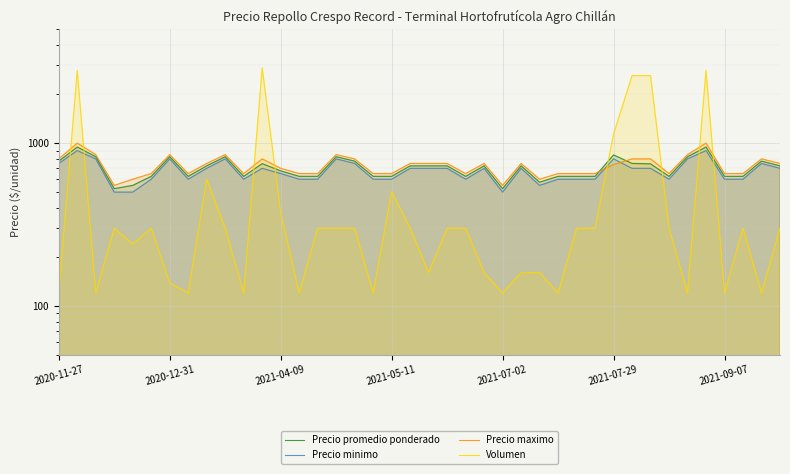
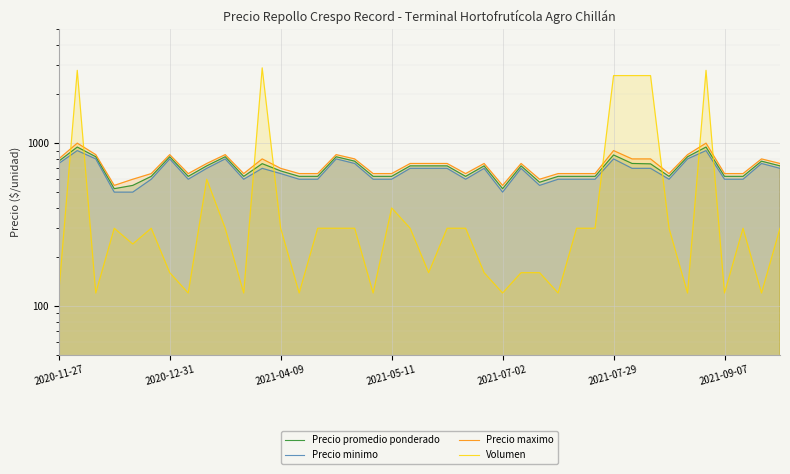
  {
    "Precio promedio ponderado": {
      "2021-05-11": 630,
      "2021-07-02": 530,
      "2021-07-29": 800,
      "2021-09-07": 630
    },
    "Precio minimo": {
      "2021-04-09": 650,
      "2021-05-11": 600,
      "2021-07-02": 500,
      "2021-07-29": 800,
      "2021-09-07": 600
    },
    "Precio maximo": {
      "2021-05-11": 650,
      "2021-07-02": 550,
-     "2021-07-29": 700,
+     "2021-07-29": 900,
      "2021-09-07": 650
    },
    "Volumen": {
      "2020-11-27": 120,
-     "2020-12-31": 140,
-     "2021-04-09": 370,
-     "2021-05-11": 500,
+     "2020-12-31": 160,
+     "2021-04-09": 300,
+     "2021-05-11": 400,
      "2021-07-02": 120,
-     "2021-07-29": 1100,
+     "2021-07-29": 2600,
      "2021-09-07": 120
    }
  }
